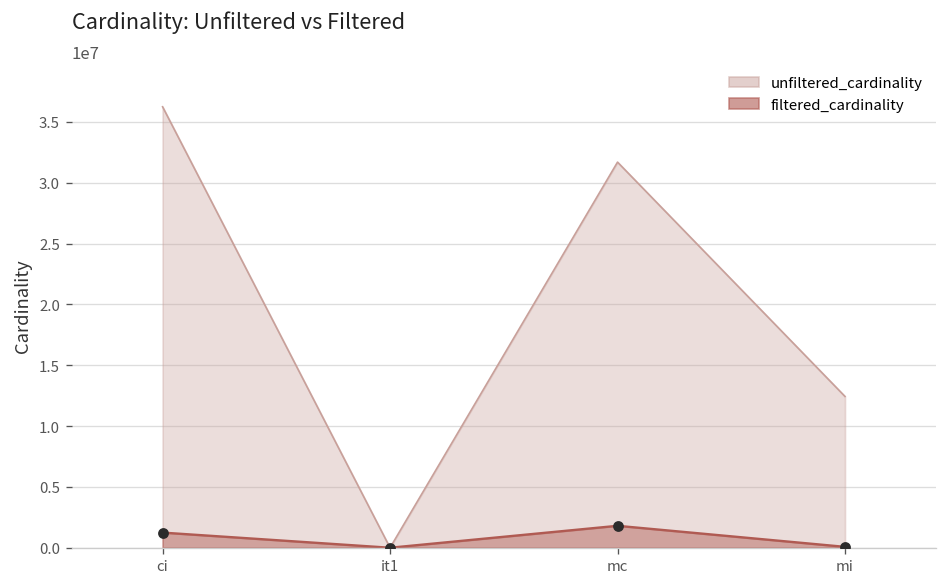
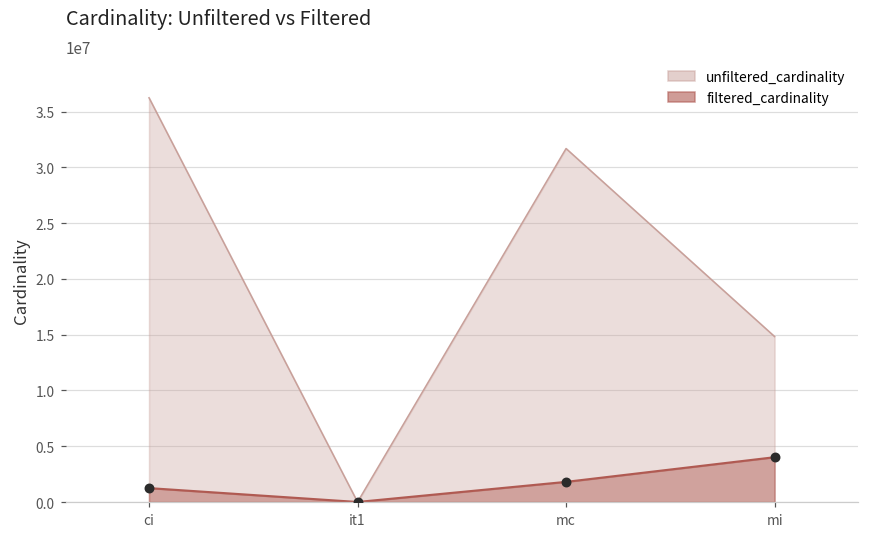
  {
    "unfiltered_cardinality": {
      "ci": 36200000,
      "mc": 31700000,
-     "mi": 12400000
+     "mi": 14800000
    },
    "filtered_cardinality": {
      "ci": 1200000,
      "mc": 1800000,
-     "mi": 100000
+     "mi": 4000000
    }
  }
